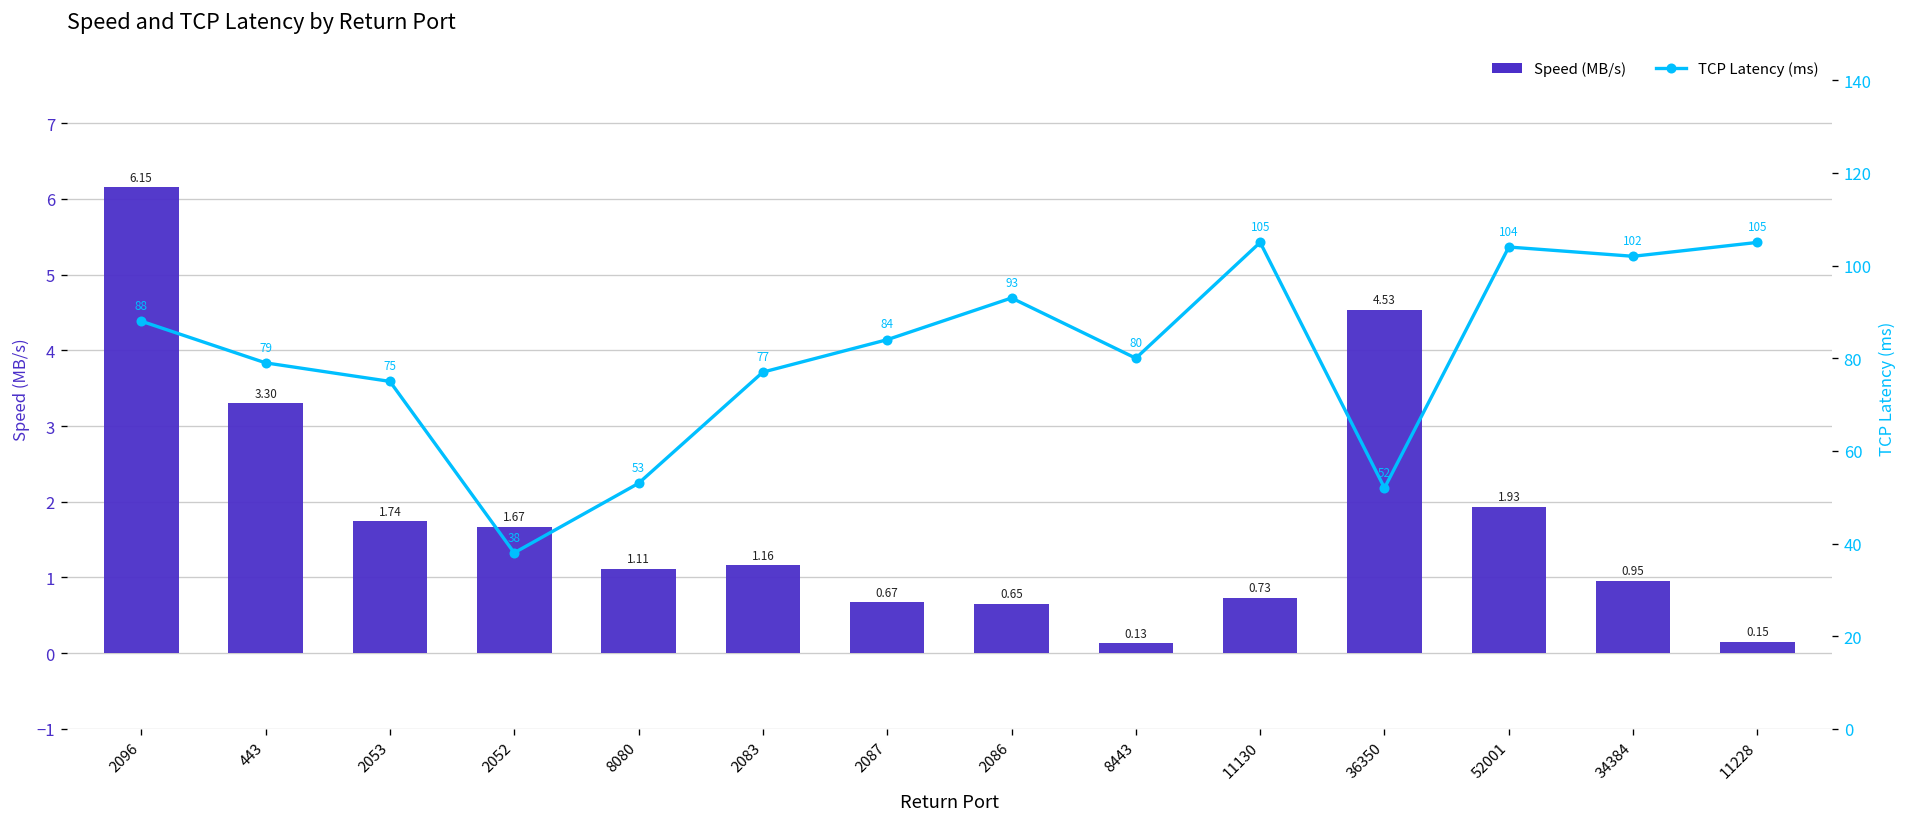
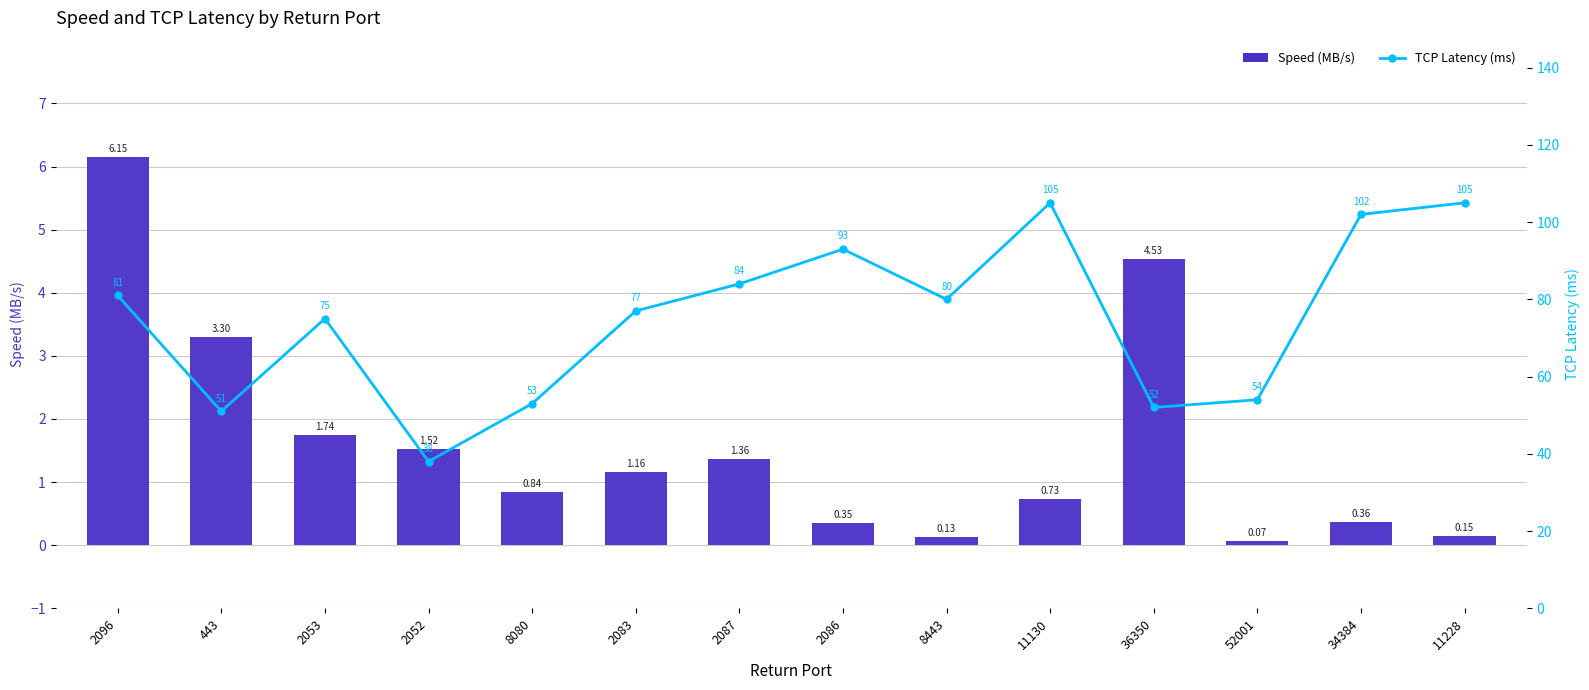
  {
    "Speed (MB/s)": {
      "2096": 6.15,
      "443": 3.30,
      "2053": 1.74,
-     "2052": 1.67,
-     "8080": 1.11,
+     "2052": 1.52,
+     "8080": 0.84,
      "2083": 1.16,
-     "2087": 0.67,
-     "2086": 0.65,
+     "2087": 1.36,
+     "2086": 0.35,
      "8443": 0.13,
      "11130": 0.73,
      "36350": 4.53,
-     "52001": 1.93,
-     "34384": 0.95,
+     "52001": 0.07,
+     "34384": 0.36,
      "11228": 0.15
    },
    "TCP Latency (ms)": {
-     "2096": 88,
-     "443": 79,
+     "2096": 81,
+     "443": 51,
      "2053": 75,
      "2052": 38,
      "8080": 53,
      "2083": 77,
      "2087": 84,
      "2086": 93,
      "8443": 80,
      "11130": 105,
      "36350": 52,
-     "52001": 104,
+     "52001": 54,
      "34384": 102,
      "11228": 105
    }
  }
